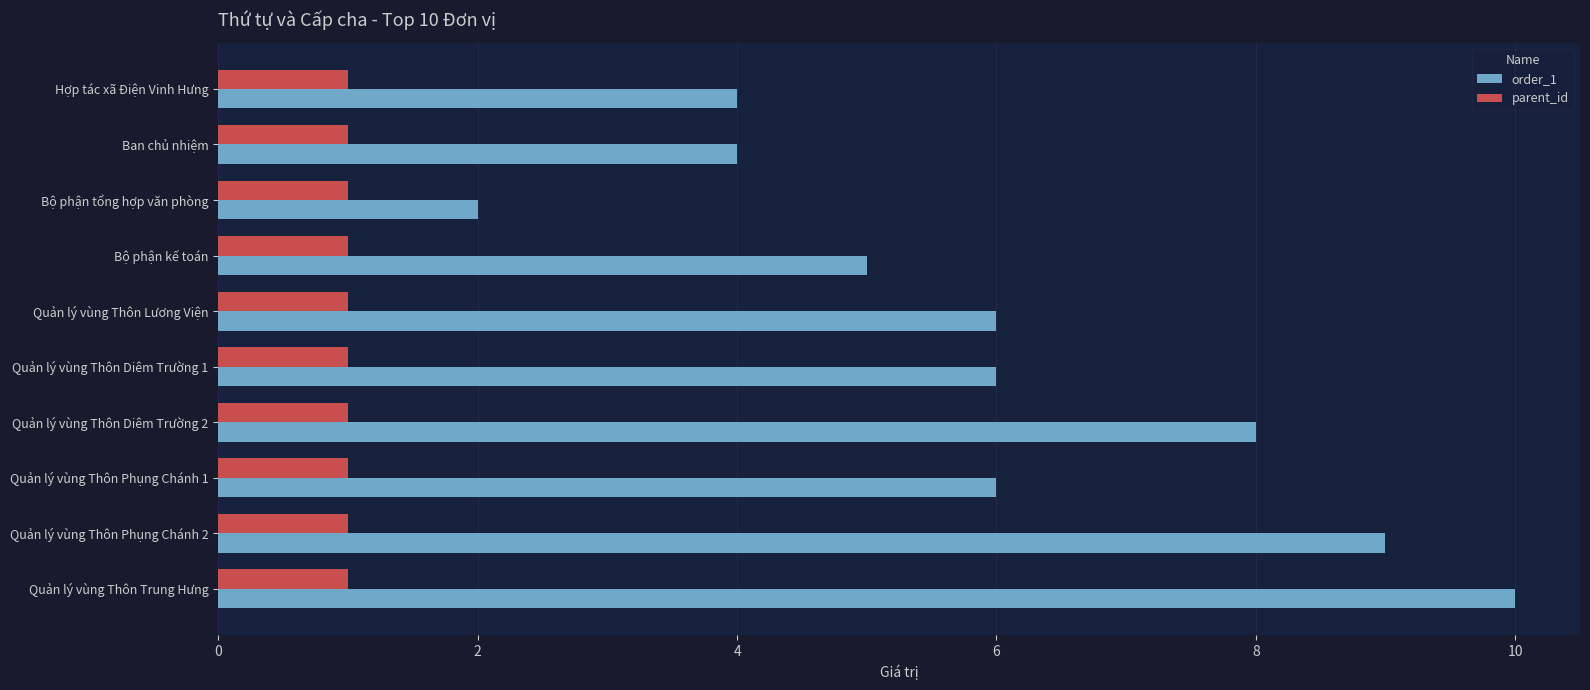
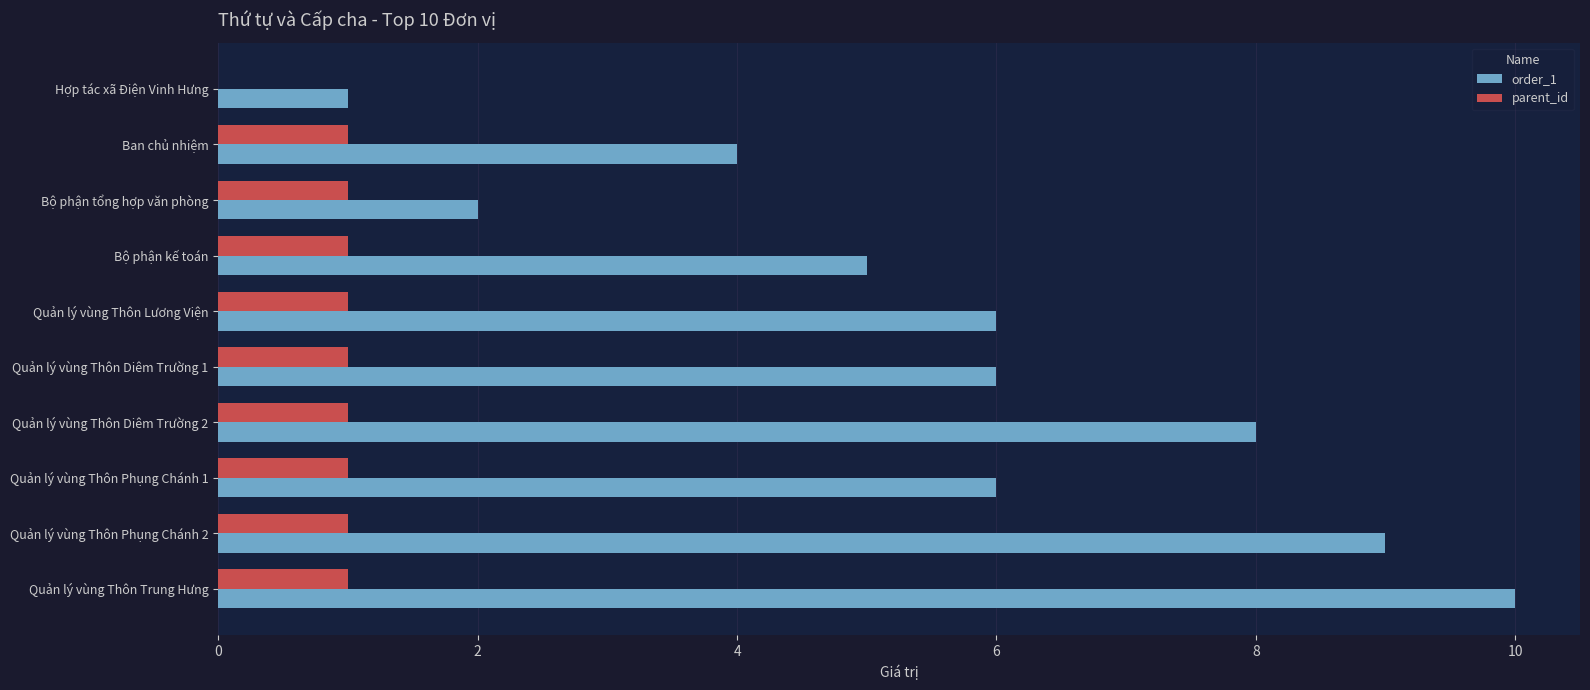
  {
    "order_1": {
-     "Hợp tác xã Điện Vinh Hưng": 4,
+     "Hợp tác xã Điện Vinh Hưng": 1,
      "Ban chủ nhiệm": 4,
      "Bộ phận tổng hợp văn phòng": 2,
      "Bộ phận kế toán": 5,
      "Quản lý vùng Thôn Lương Viện": 6,
      "Quản lý vùng Thôn Diêm Trường 1": 6,
      "Quản lý vùng Thôn Diêm Trường 2": 8,
      "Quản lý vùng Thôn Phụng Chánh 1": 6,
      "Quản lý vùng Thôn Phụng Chánh 2": 9,
      "Quản lý vùng Thôn Trung Hưng": 10
    },
    "parent_id": {
-     "Hợp tác xã Điện Vinh Hưng": 1,
+     "Hợp tác xã Điện Vinh Hưng": 0,
      "Ban chủ nhiệm": 1,
      "Bộ phận tổng hợp văn phòng": 1,
      "Bộ phận kế toán": 1,
      "Quản lý vùng Thôn Lương Viện": 1,
      "Quản lý vùng Thôn Diêm Trường 1": 1,
      "Quản lý vùng Thôn Diêm Trường 2": 1,
      "Quản lý vùng Thôn Phụng Chánh 1": 1,
      "Quản lý vùng Thôn Phụng Chánh 2": 1,
      "Quản lý vùng Thôn Trung Hưng": 1
    }
  }
